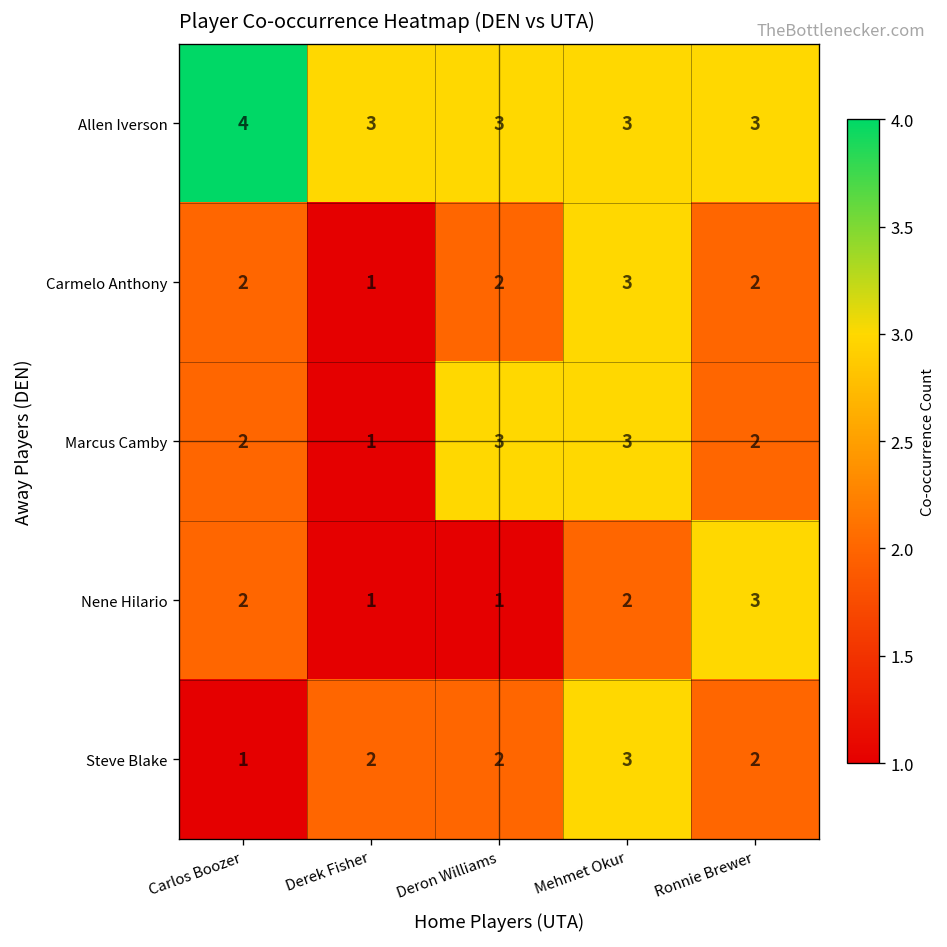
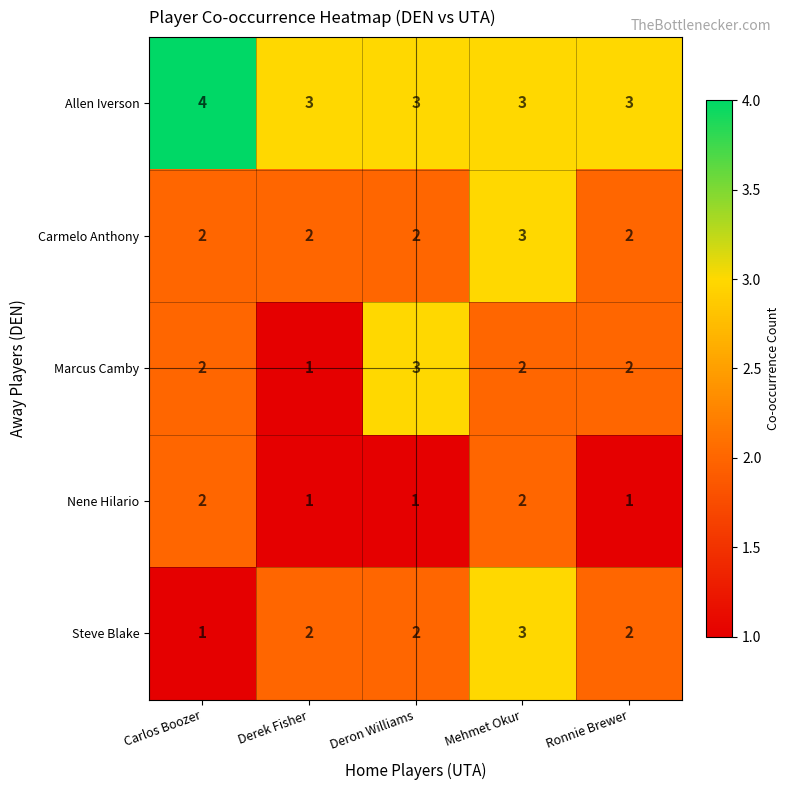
  {
    "Allen Iverson": {
      "Carlos Boozer": 4,
      "Derek Fisher": 3,
      "Deron Williams": 3,
      "Mehmet Okur": 3,
      "Ronnie Brewer": 3
    },
    "Carmelo Anthony": {
      "Carlos Boozer": 2,
-     "Derek Fisher": 1,
+     "Derek Fisher": 2,
      "Deron Williams": 2,
      "Mehmet Okur": 3,
      "Ronnie Brewer": 2
    },
    "Marcus Camby": {
      "Carlos Boozer": 2,
      "Derek Fisher": 1,
      "Deron Williams": 3,
-     "Mehmet Okur": 3,
+     "Mehmet Okur": 2,
      "Ronnie Brewer": 2
    },
    "Nene Hilario": {
      "Carlos Boozer": 2,
      "Derek Fisher": 1,
      "Deron Williams": 1,
      "Mehmet Okur": 2,
-     "Ronnie Brewer": 3
+     "Ronnie Brewer": 1
    },
    "Steve Blake": {
      "Carlos Boozer": 1,
      "Derek Fisher": 2,
      "Deron Williams": 2,
      "Mehmet Okur": 3,
      "Ronnie Brewer": 2
    }
  }
